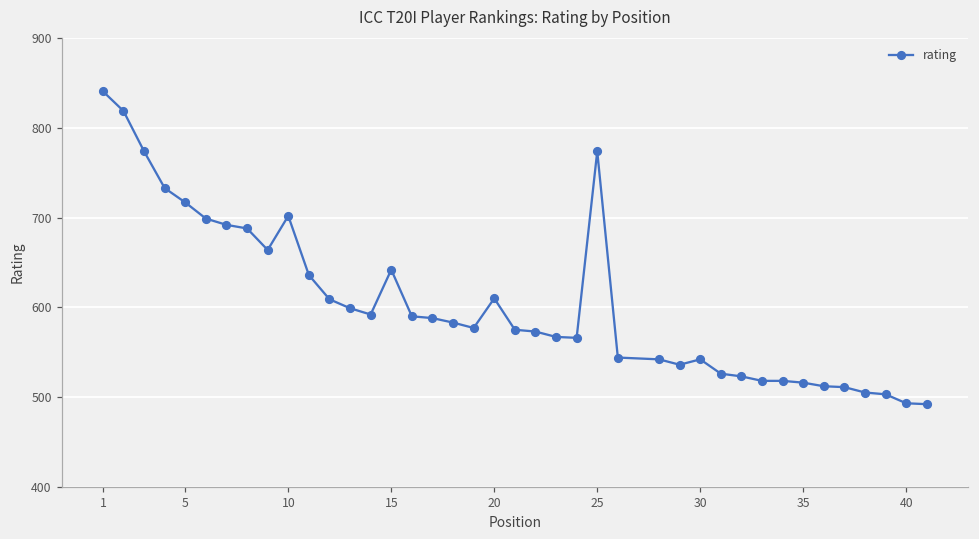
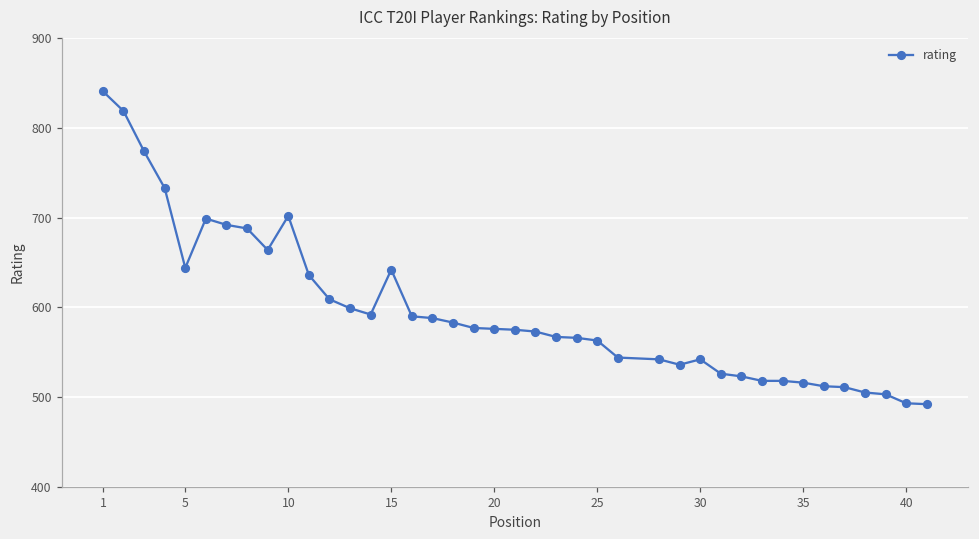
  {
    "1": 840,
-   "5": 720,
+   "5": 640,
    "10": 700,
    "15": 640,
-   "20": 610,
-   "25": 770,
+   "20": 580,
+   "25": 560,
    "30": 540,
    "35": 520,
    "40": 490
  }
